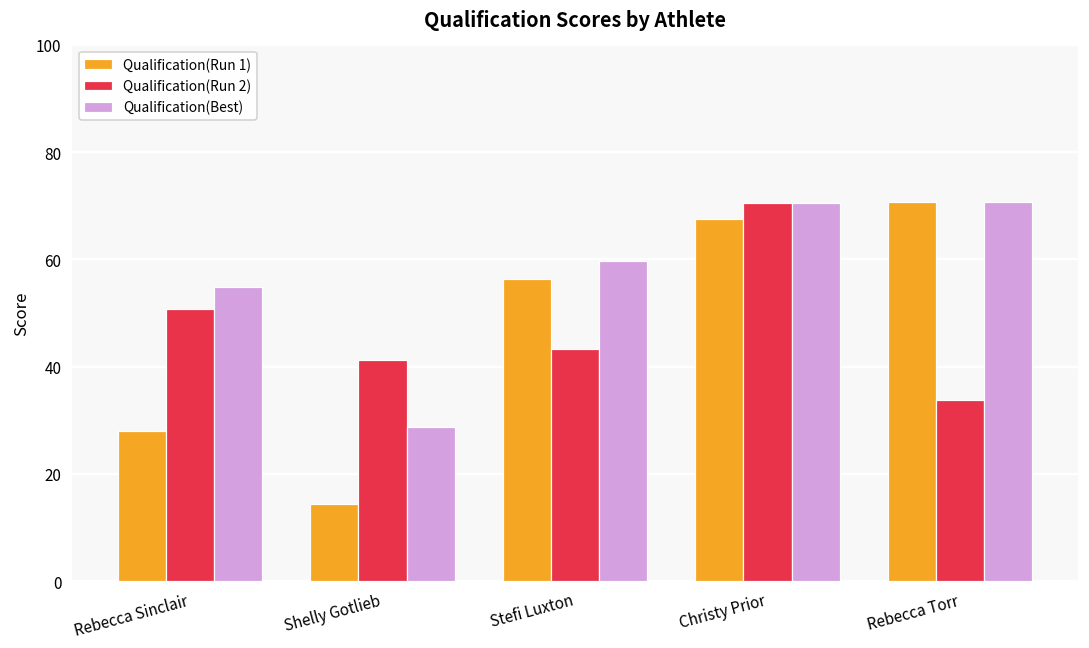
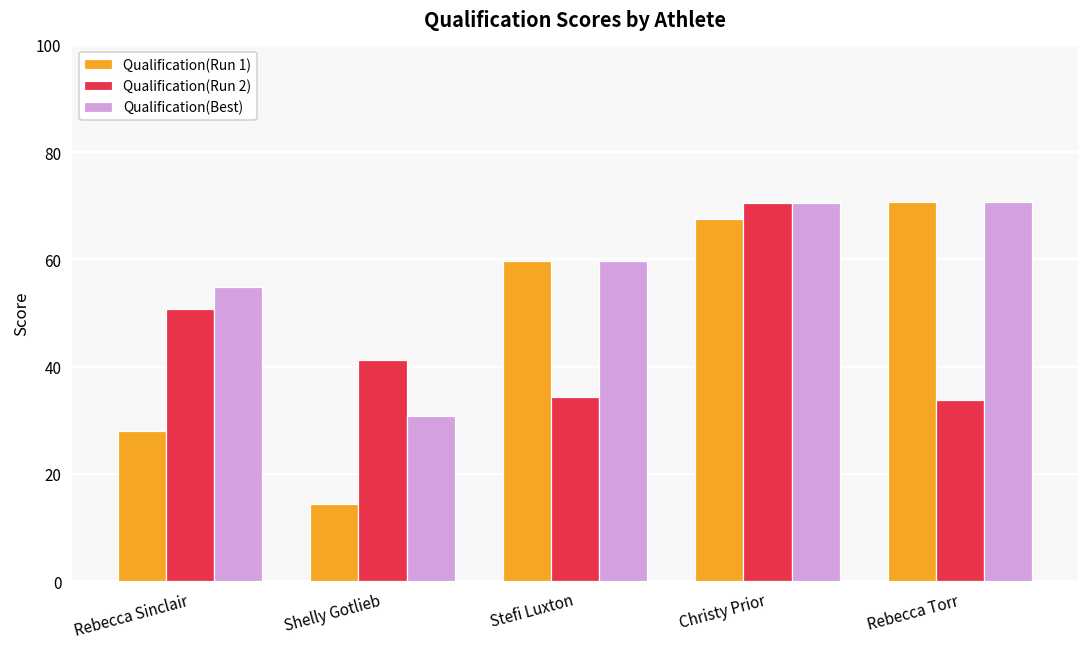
  {
    "Qualification(Run 1)": {
      "Rebecca Sinclair": 28,
      "Shelly Gotlieb": 14,
-     "Stefi Luxton": 56,
+     "Stefi Luxton": 60,
      "Christy Prior": 68,
      "Rebecca Torr": 71
    },
    "Qualification(Run 2)": {
      "Rebecca Sinclair": 51,
      "Shelly Gotlieb": 41,
-     "Stefi Luxton": 43,
+     "Stefi Luxton": 34,
      "Christy Prior": 71,
      "Rebecca Torr": 34
    },
    "Qualification(Best)": {
      "Rebecca Sinclair": 55,
-     "Shelly Gotlieb": 29,
+     "Shelly Gotlieb": 31,
      "Stefi Luxton": 60,
      "Christy Prior": 71,
      "Rebecca Torr": 71
    }
  }
